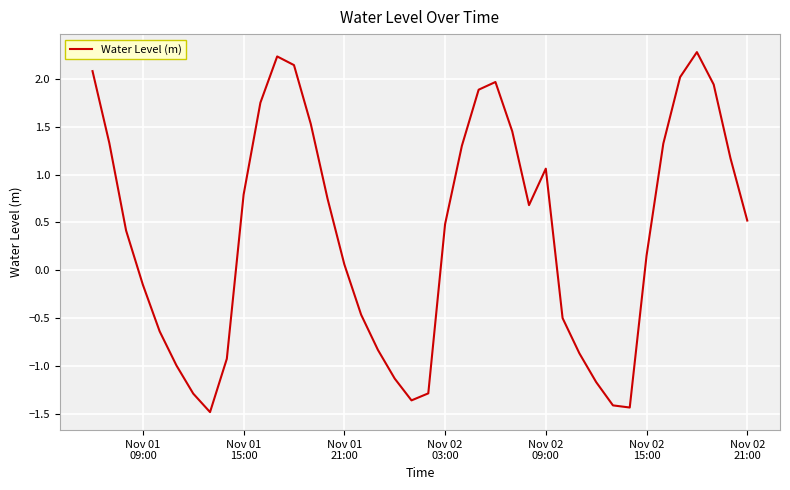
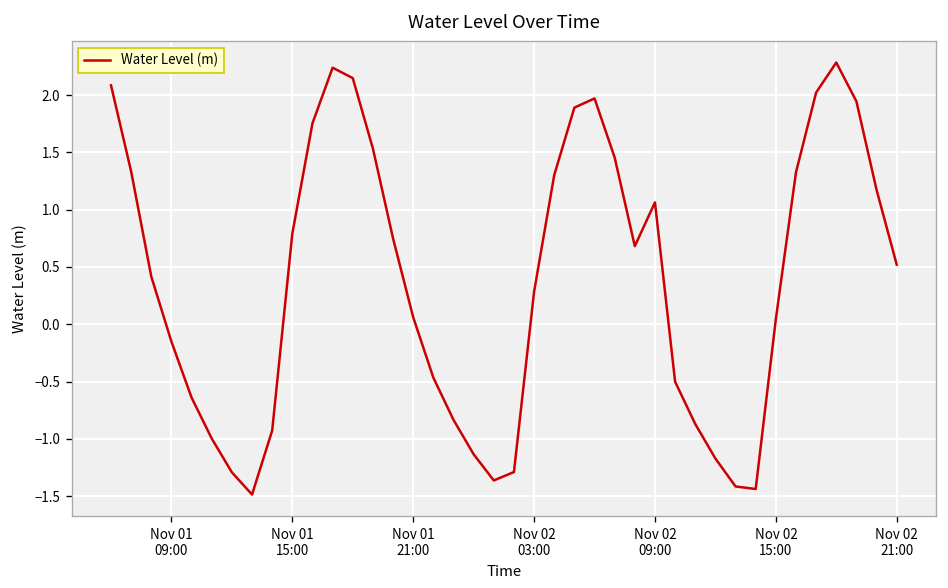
  {
    "Nov 01 09:00": -0.2,
    "Nov 01 15:00": 0.8,
    "Nov 01 21:00": 0.1,
-   "Nov 02 03:00": 0.5,
+   "Nov 02 03:00": 0.3,
    "Nov 02 09:00": 1.1,
-   "Nov 02 15:00": 0.2,
+   "Nov 02 15:00": 0.0,
    "Nov 02 21:00": 0.5
  }
